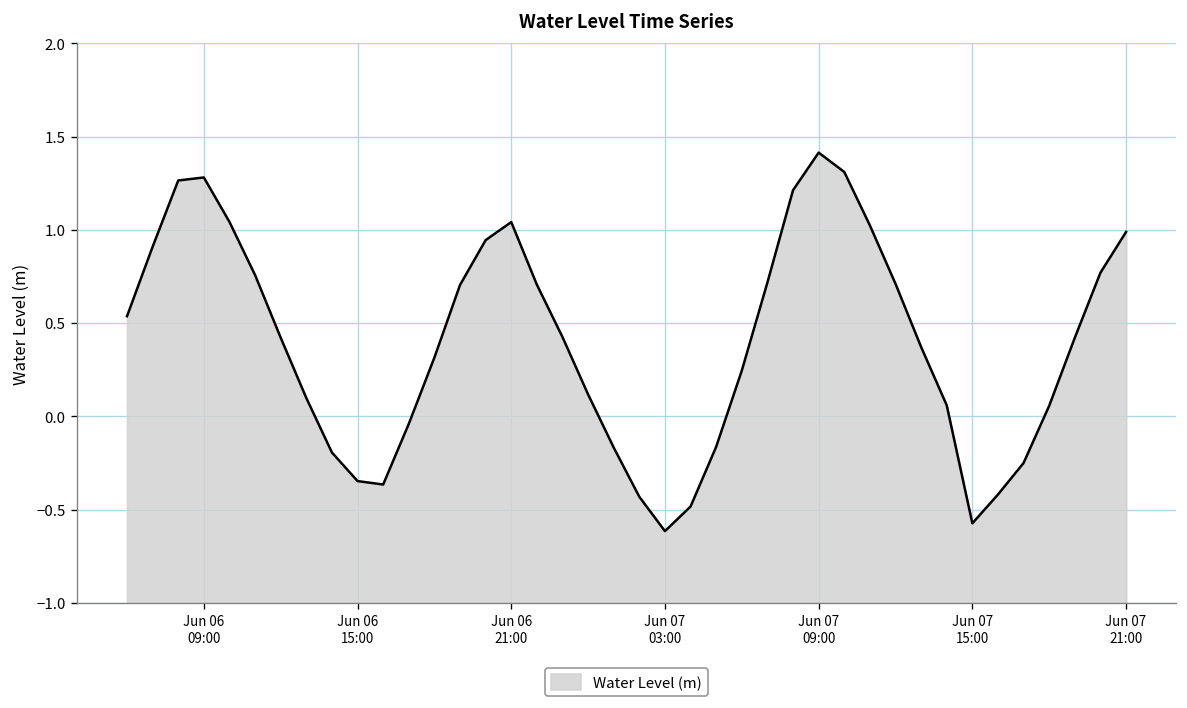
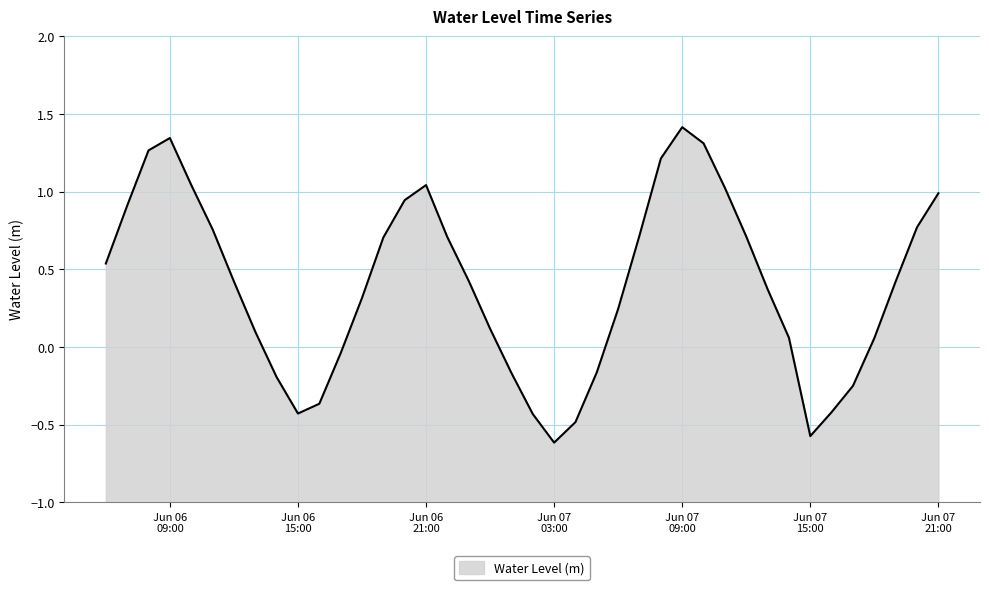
  {
-   "Jun 06 09:00": 1.28,
-   "Jun 06 15:00": -0.35,
+   "Jun 06 09:00": 1.34,
+   "Jun 06 15:00": -0.43,
    "Jun 06 21:00": 1.04,
    "Jun 07 03:00": -0.62,
    "Jun 07 09:00": 1.41,
    "Jun 07 15:00": -0.57,
    "Jun 07 21:00": 0.99
  }
